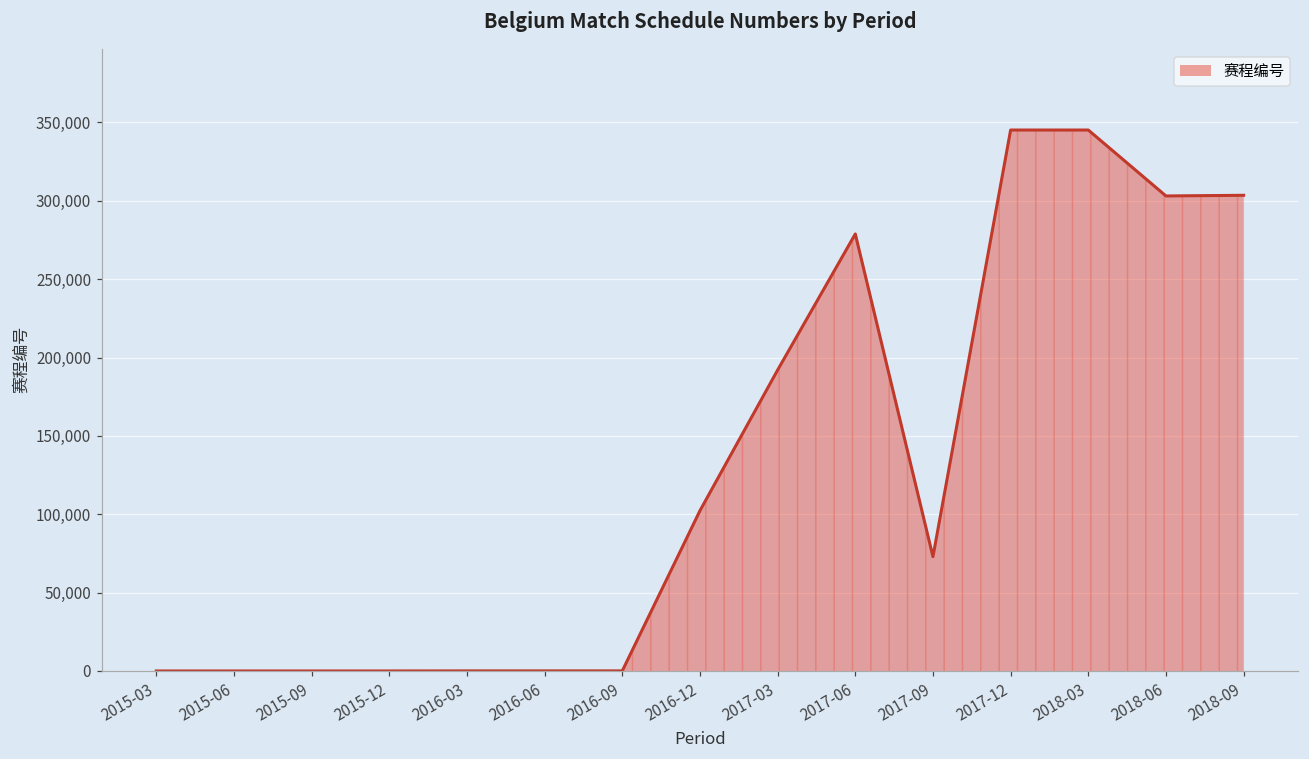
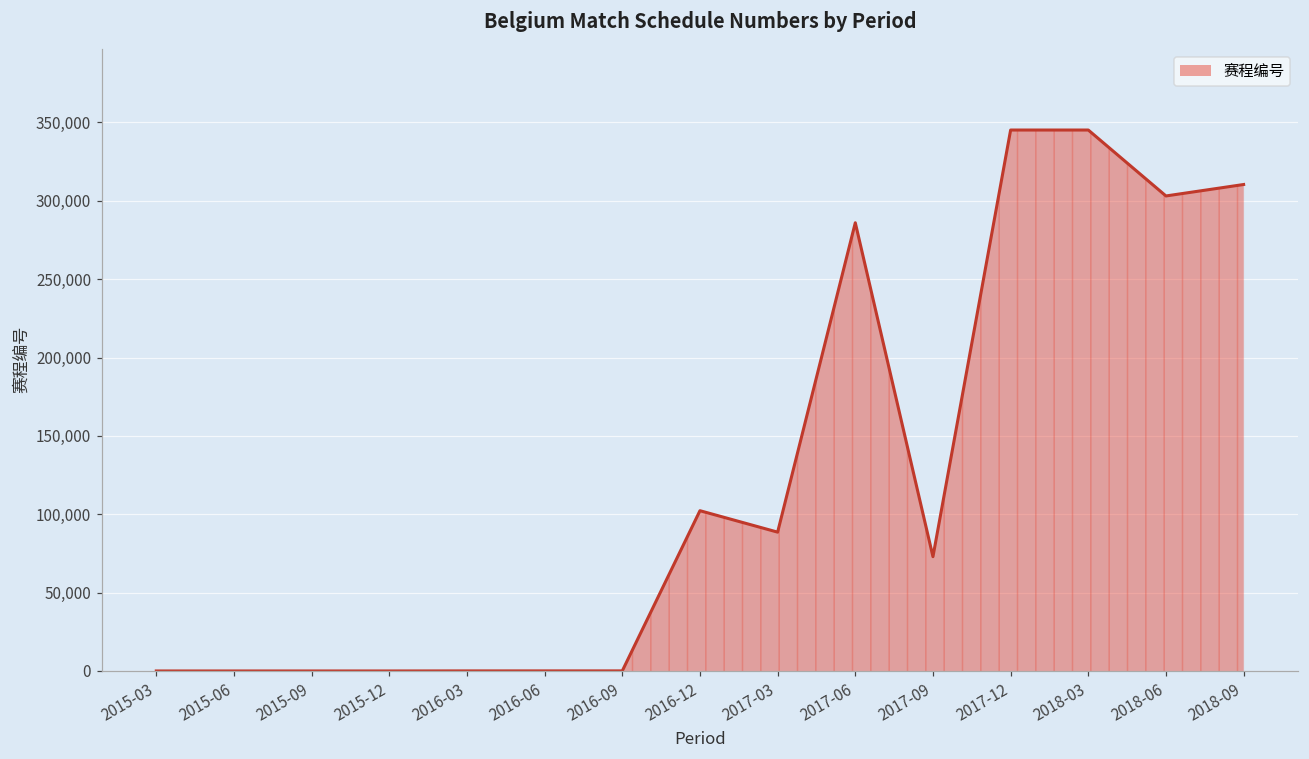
  {
    "2015-03": "0",
    "2015-06": "0",
    "2015-09": "0",
    "2015-12": "0",
    "2016-03": "0",
    "2016-06": "0",
    "2016-09": "0",
    "2016-12": "102,000",
-   "2017-03": "192,000",
-   "2017-06": "279,000",
+   "2017-03": "89,000",
+   "2017-06": "286,000",
    "2017-09": "73,000",
    "2017-12": "345,000",
    "2018-03": "345,000",
    "2018-06": "303,000",
-   "2018-09": "304,000"
+   "2018-09": "310,000"
  }
